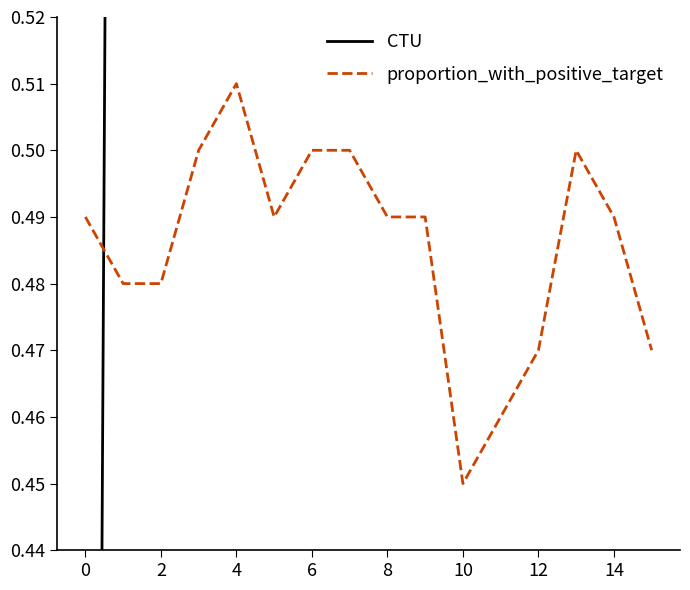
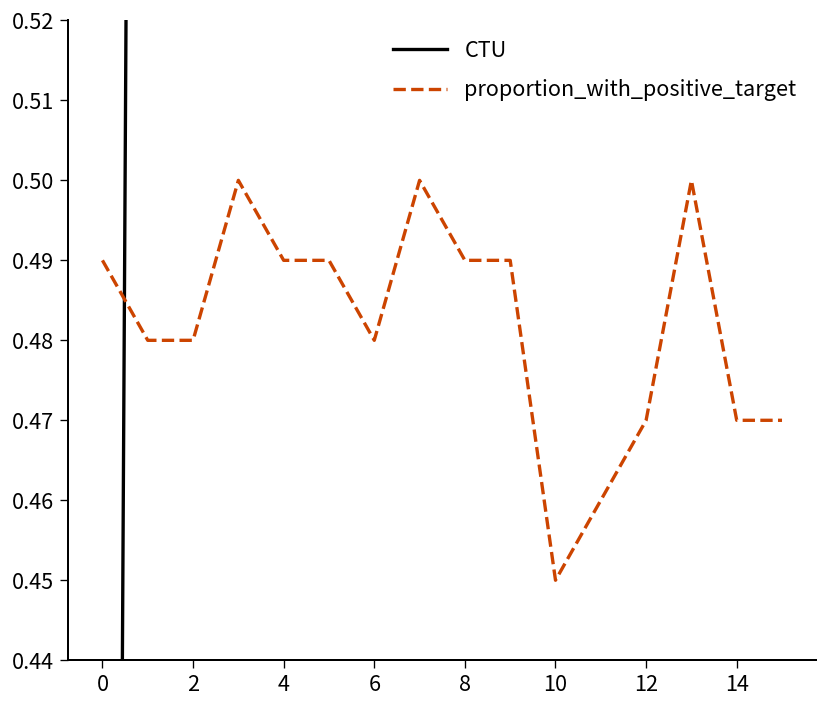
  {
    "proportion_with_positive_target": {
      "0": 0.49,
      "2": 0.48,
-     "4": 0.51,
-     "6": 0.50,
+     "4": 0.49,
+     "6": 0.48,
      "8": 0.49,
      "10": 0.45,
      "12": 0.47,
-     "14": 0.49
+     "14": 0.47
    }
  }
